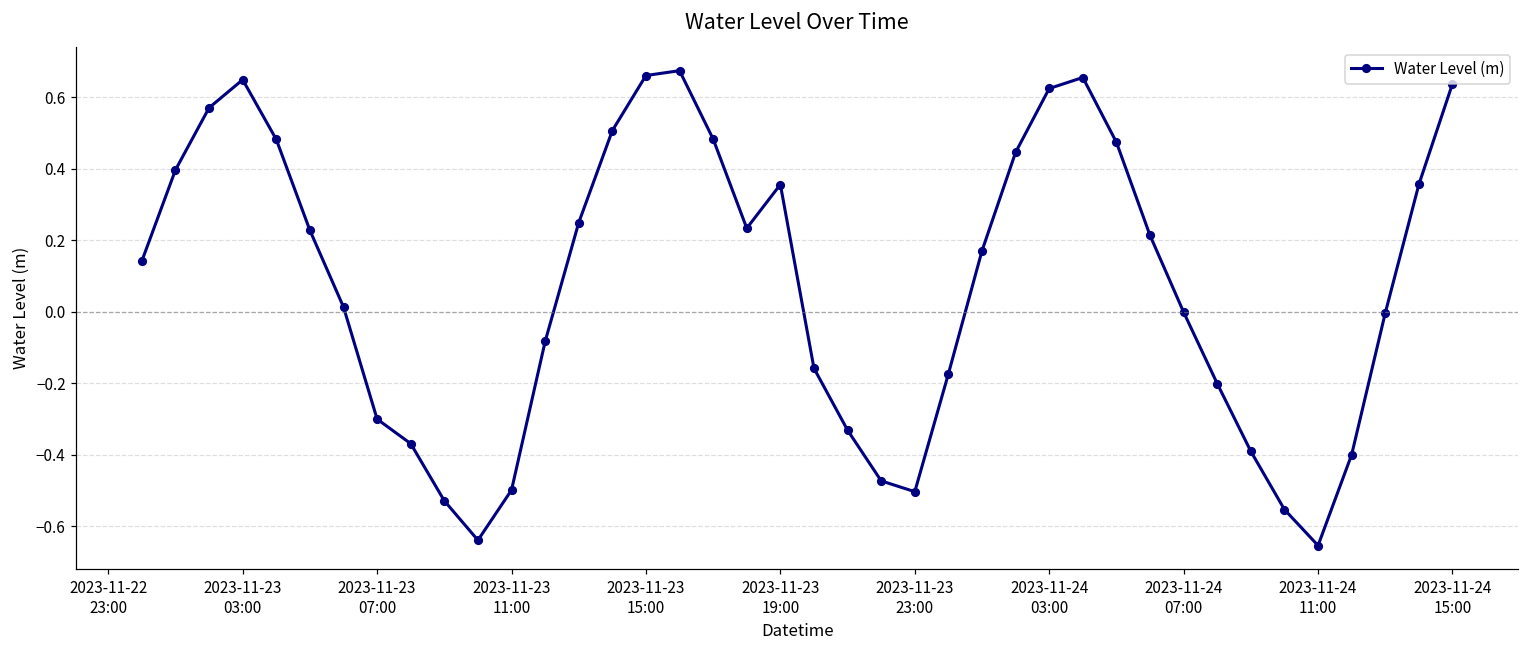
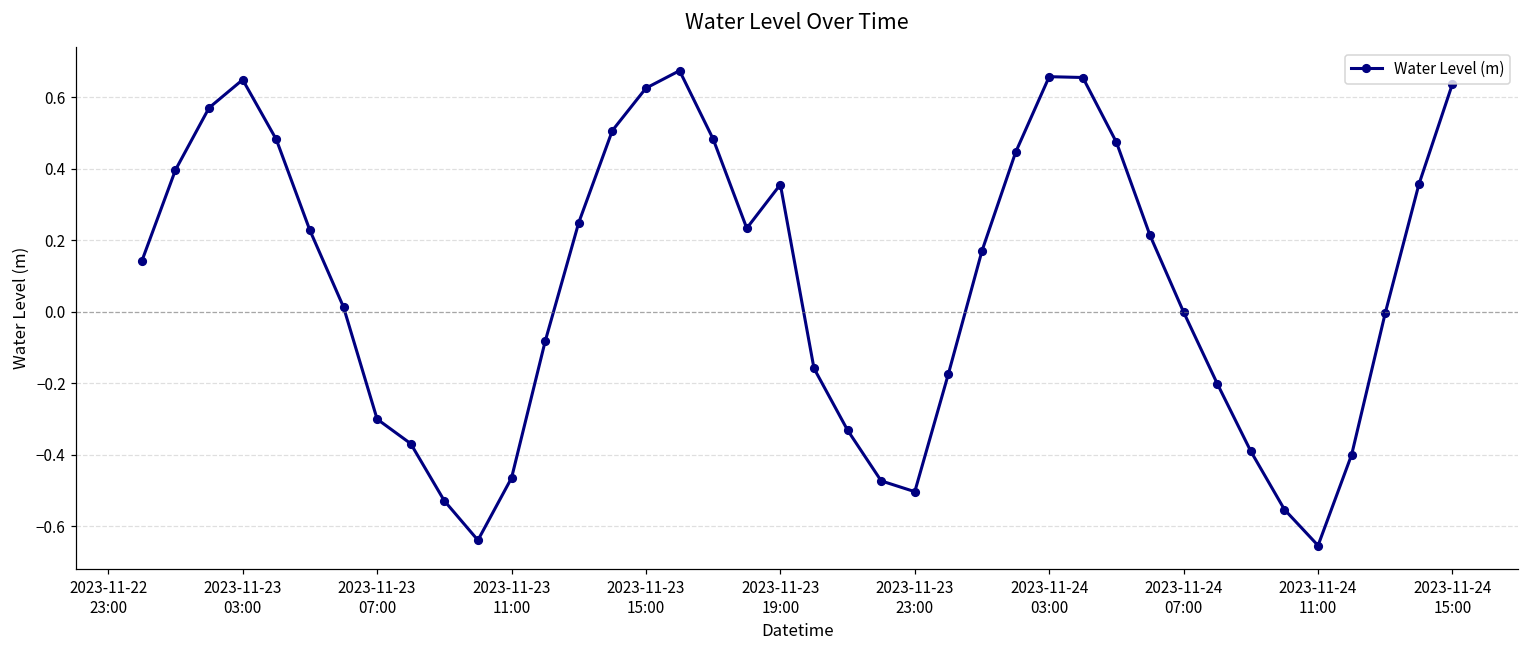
  {
    "2023-11-23 03:00": 0.65,
    "2023-11-23 07:00": -0.30,
-   "2023-11-23 11:00": -0.50,
-   "2023-11-23 15:00": 0.66,
+   "2023-11-23 11:00": -0.46,
+   "2023-11-23 15:00": 0.63,
    "2023-11-23 19:00": 0.36,
    "2023-11-23 23:00": -0.50,
-   "2023-11-24 03:00": 0.62,
+   "2023-11-24 03:00": 0.66,
    "2023-11-24 07:00": 0.00,
    "2023-11-24 11:00": -0.65,
    "2023-11-24 15:00": 0.64
  }
